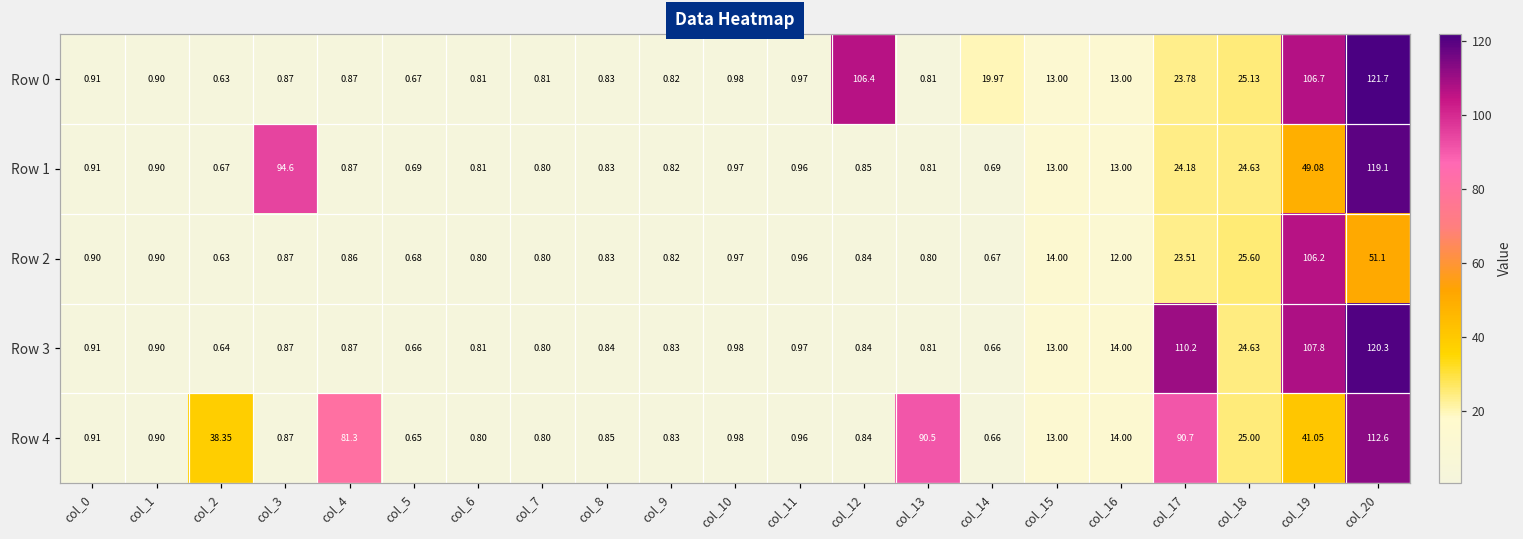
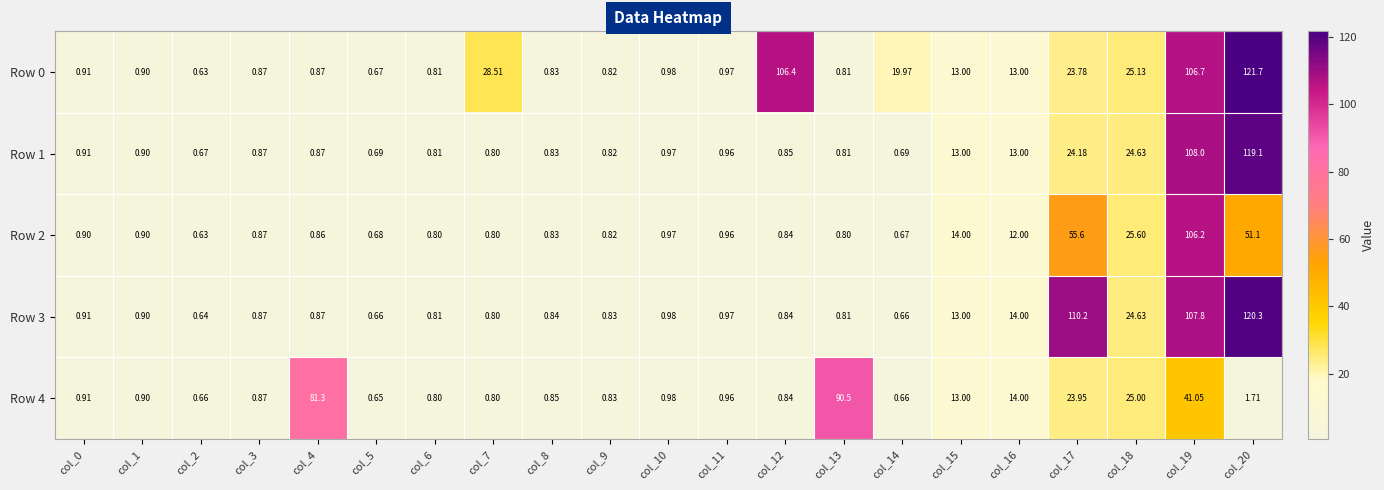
  {
    "Row 0": {
      "col_0": 0.91,
      "col_1": 0.90,
      "col_2": 0.63,
      "col_3": 0.87,
      "col_4": 0.87,
      "col_5": 0.67,
      "col_6": 0.81,
-     "col_7": 0.81,
+     "col_7": 28.51,
      "col_8": 0.83,
      "col_9": 0.82,
      "col_10": 0.98,
      "col_11": 0.97,
      "col_12": 106.4,
      "col_13": 0.81,
      "col_14": 19.97,
      "col_15": 13.00,
      "col_16": 13.00,
      "col_17": 23.78,
      "col_18": 25.13,
      "col_19": 106.7,
      "col_20": 121.7
    },
    "Row 1": {
      "col_0": 0.91,
      "col_1": 0.90,
      "col_2": 0.67,
-     "col_3": 94.6,
+     "col_3": 0.87,
      "col_4": 0.87,
      "col_5": 0.69,
      "col_6": 0.81,
      "col_7": 0.80,
      "col_8": 0.83,
      "col_9": 0.82,
      "col_10": 0.97,
      "col_11": 0.96,
      "col_12": 0.85,
      "col_13": 0.81,
      "col_14": 0.69,
      "col_15": 13.00,
      "col_16": 13.00,
      "col_17": 24.18,
      "col_18": 24.63,
-     "col_19": 49.08,
+     "col_19": 108.0,
      "col_20": 119.1
    },
    "Row 2": {
      "col_0": 0.90,
      "col_1": 0.90,
      "col_2": 0.63,
      "col_3": 0.87,
      "col_4": 0.86,
      "col_5": 0.68,
      "col_6": 0.80,
      "col_7": 0.80,
      "col_8": 0.83,
      "col_9": 0.82,
      "col_10": 0.97,
      "col_11": 0.96,
      "col_12": 0.84,
      "col_13": 0.80,
      "col_14": 0.67,
      "col_15": 14.00,
      "col_16": 12.00,
-     "col_17": 23.51,
+     "col_17": 55.6,
      "col_18": 25.60,
      "col_19": 106.2,
      "col_20": 51.1
    },
    "Row 3": {
      "col_0": 0.91,
      "col_1": 0.90,
      "col_2": 0.64,
      "col_3": 0.87,
      "col_4": 0.87,
      "col_5": 0.66,
      "col_6": 0.81,
      "col_7": 0.80,
      "col_8": 0.84,
      "col_9": 0.83,
      "col_10": 0.98,
      "col_11": 0.97,
      "col_12": 0.84,
      "col_13": 0.81,
      "col_14": 0.66,
      "col_15": 13.00,
      "col_16": 14.00,
      "col_17": 110.2,
      "col_18": 24.63,
      "col_19": 107.8,
      "col_20": 120.3
    },
    "Row 4": {
      "col_0": 0.91,
      "col_1": 0.90,
-     "col_2": 38.35,
+     "col_2": 0.66,
      "col_3": 0.87,
      "col_4": 81.3,
      "col_5": 0.65,
      "col_6": 0.80,
      "col_7": 0.80,
      "col_8": 0.85,
      "col_9": 0.83,
      "col_10": 0.98,
      "col_11": 0.96,
      "col_12": 0.84,
      "col_13": 90.5,
      "col_14": 0.66,
      "col_15": 13.00,
      "col_16": 14.00,
-     "col_17": 90.7,
+     "col_17": 23.95,
      "col_18": 25.00,
      "col_19": 41.05,
-     "col_20": 112.6
+     "col_20": 1.71
    }
  }
